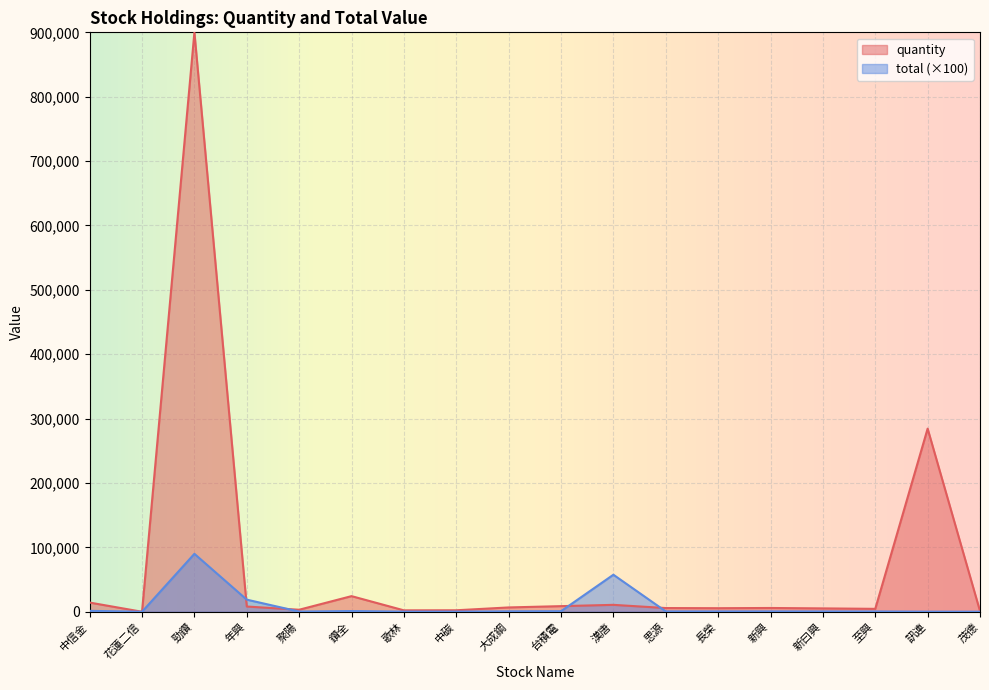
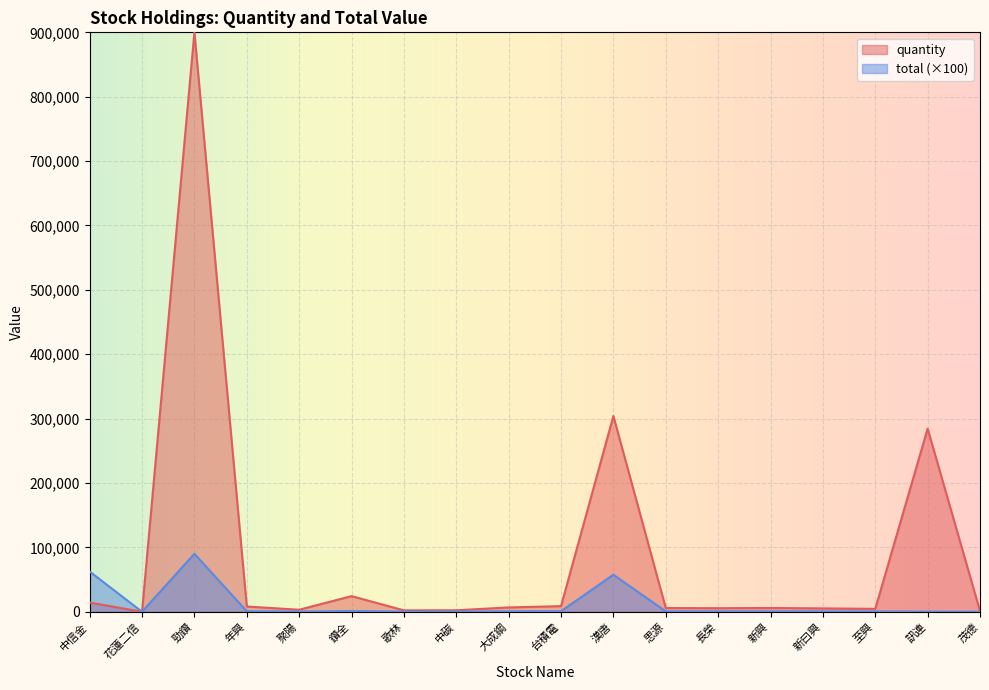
  {
    "quantity": {
      "中信金": "10,000",
      "勁鑽": "900,000",
      "年興": "10,000",
      "鑽全": "20,000",
      "大成鋼": "10,000",
      "台積電": "10,000",
-     "漢唐": "10,000",
+     "漢唐": "300,000",
      "思源": "10,000",
      "長榮": "10,000",
      "新興": "10,000",
      "新曰興": "10,000",
      "至興": "0",
      "訊連": "280,000"
    },
    "total (×100)": {
-     "中信金": "0",
+     "中信金": "60,000",
      "勁鑽": "90,000",
-     "年興": "20,000",
+     "年興": "0",
      "鑽全": "0",
      "大成鋼": "0",
      "台積電": "0",
      "漢唐": "60,000",
      "思源": "0",
      "長榮": "0",
      "新興": "0",
      "新曰興": "0",
      "至興": "0",
      "訊連": "0"
    }
  }
